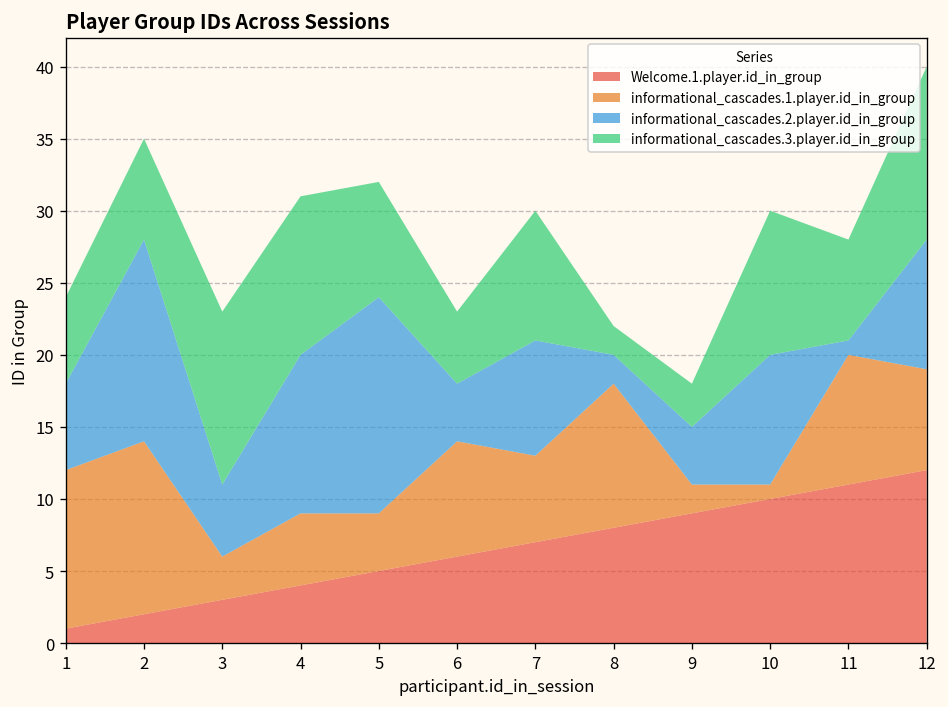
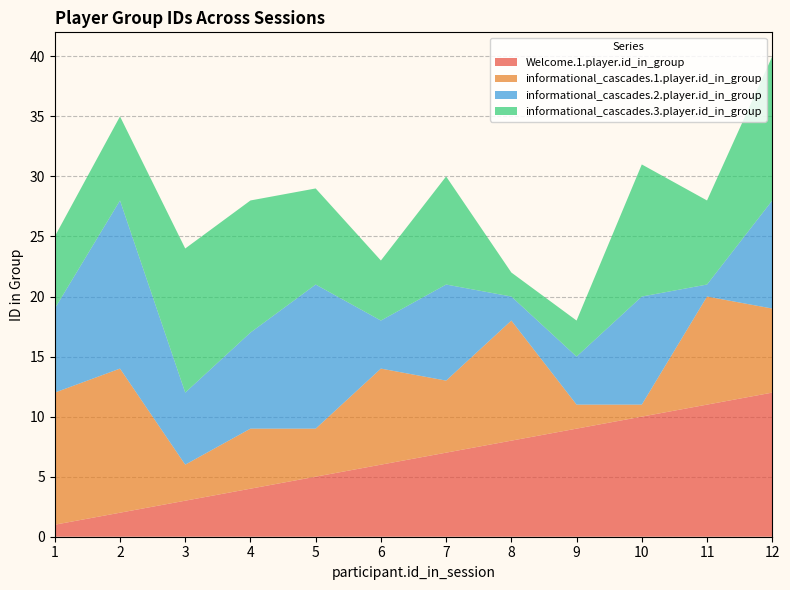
  {
    "informational_cascades.2.player.id_in_group": {
-     "1": 6,
+     "1": 7,
      "2": 14,
-     "3": 5,
-     "4": 11,
-     "5": 15,
+     "3": 6,
+     "4": 8,
+     "5": 12,
      "6": 4,
      "7": 8,
      "8": 2,
      "9": 4,
      "10": 9,
      "11": 1,
      "12": 9
    },
    "informational_cascades.3.player.id_in_group": {
      "1": 6,
      "2": 7,
      "3": 12,
      "4": 11,
      "5": 8,
      "6": 5,
      "7": 9,
      "8": 2,
      "9": 3,
-     "10": 10,
+     "10": 11,
      "11": 7,
      "12": 12
    }
  }
